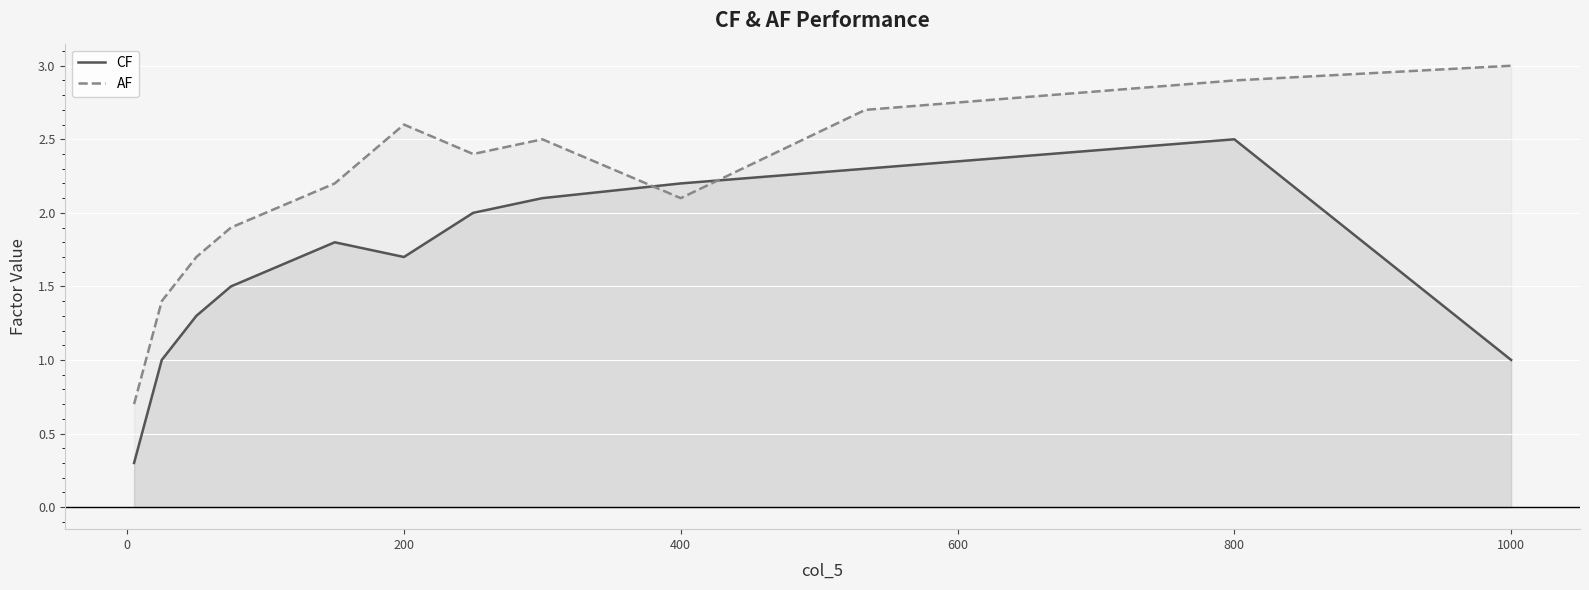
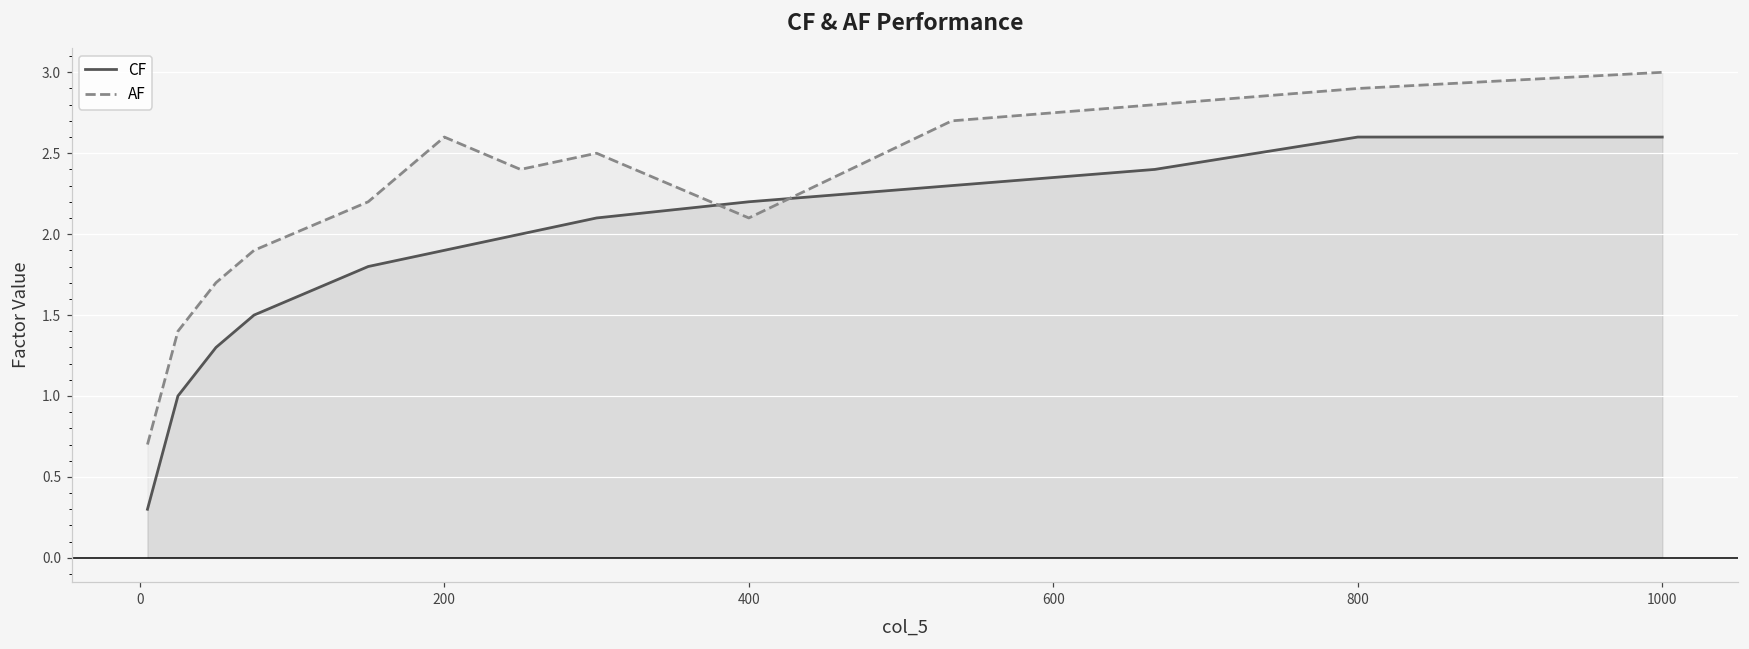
  {
    "CF": {
-     "200": 1.7,
+     "200": 1.9,
      "400": 2.2,
-     "800": 2.5,
-     "1000": 1.0
+     "800": 2.6,
+     "1000": 2.6
    },
    "AF": {
      "200": 2.6,
      "400": 2.1,
      "800": 2.9,
      "1000": 3.0
    }
  }
